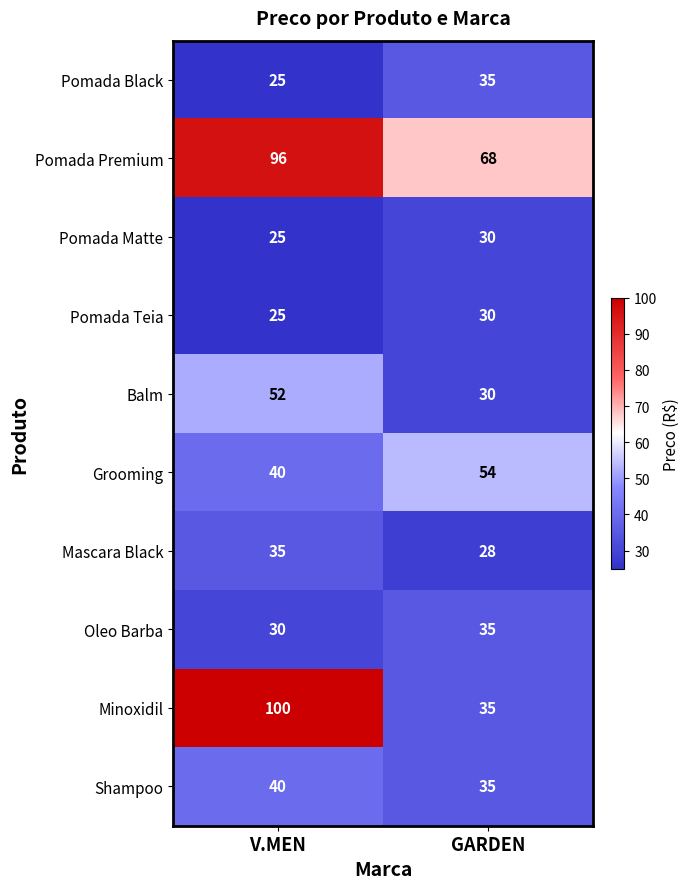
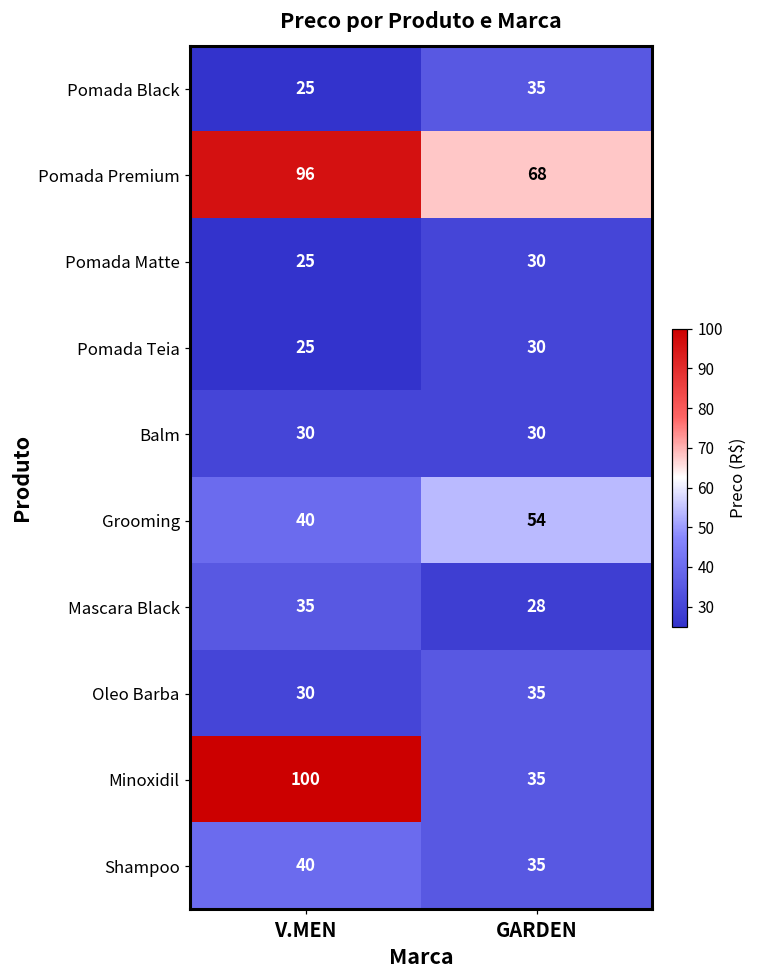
  {
    "Pomada Black": {
      "V.MEN": 25,
      "GARDEN": 35
    },
    "Pomada Premium": {
      "V.MEN": 96,
      "GARDEN": 68
    },
    "Pomada Matte": {
      "V.MEN": 25,
      "GARDEN": 30
    },
    "Pomada Teia": {
      "V.MEN": 25,
      "GARDEN": 30
    },
    "Balm": {
-     "V.MEN": 52,
+     "V.MEN": 30,
      "GARDEN": 30
    },
    "Grooming": {
      "V.MEN": 40,
      "GARDEN": 54
    },
    "Mascara Black": {
      "V.MEN": 35,
      "GARDEN": 28
    },
    "Oleo Barba": {
      "V.MEN": 30,
      "GARDEN": 35
    },
    "Minoxidil": {
      "V.MEN": 100,
      "GARDEN": 35
    },
    "Shampoo": {
      "V.MEN": 40,
      "GARDEN": 35
    }
  }
